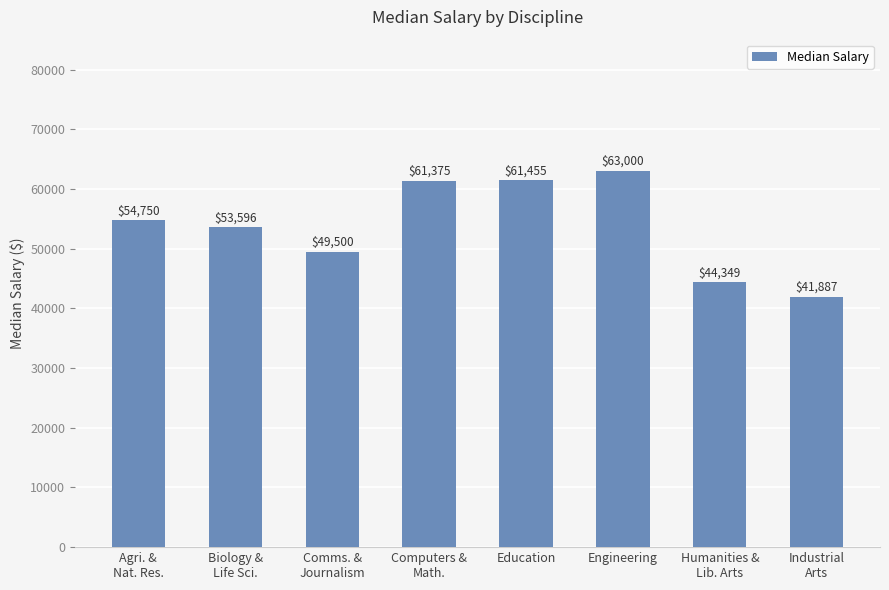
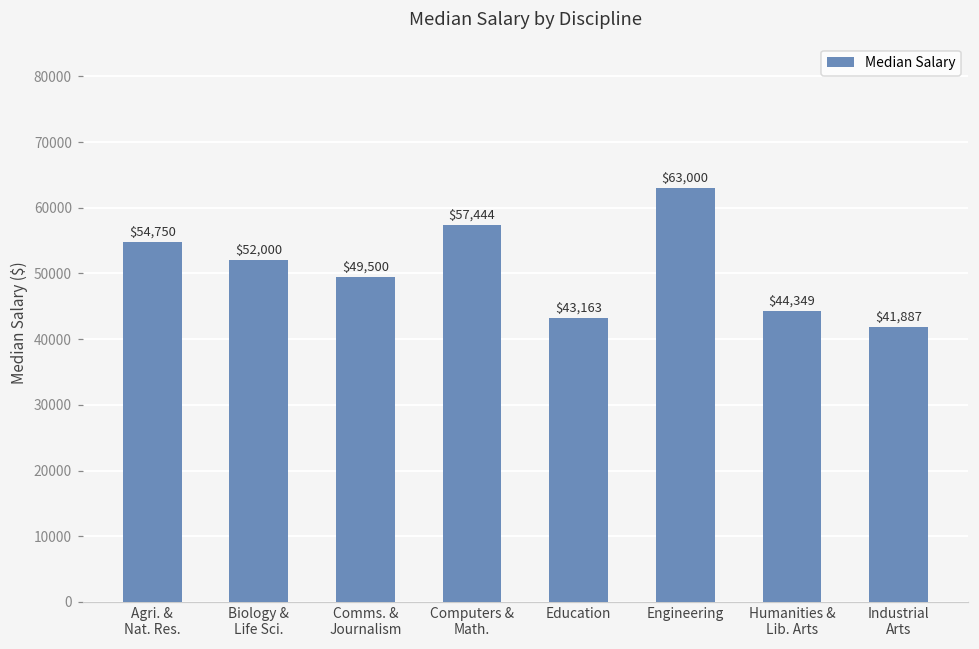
  {
    "Agri. & Nat. Res.": "$54,750",
-   "Biology & Life Sci.": "$53,596",
+   "Biology & Life Sci.": "$52,000",
    "Comms. & Journalism": "$49,500",
-   "Computers & Math.": "$61,375",
-   "Education": "$61,455",
+   "Computers & Math.": "$57,444",
+   "Education": "$43,163",
    "Engineering": "$63,000",
    "Humanities & Lib. Arts": "$44,349",
    "Industrial Arts": "$41,887"
  }
